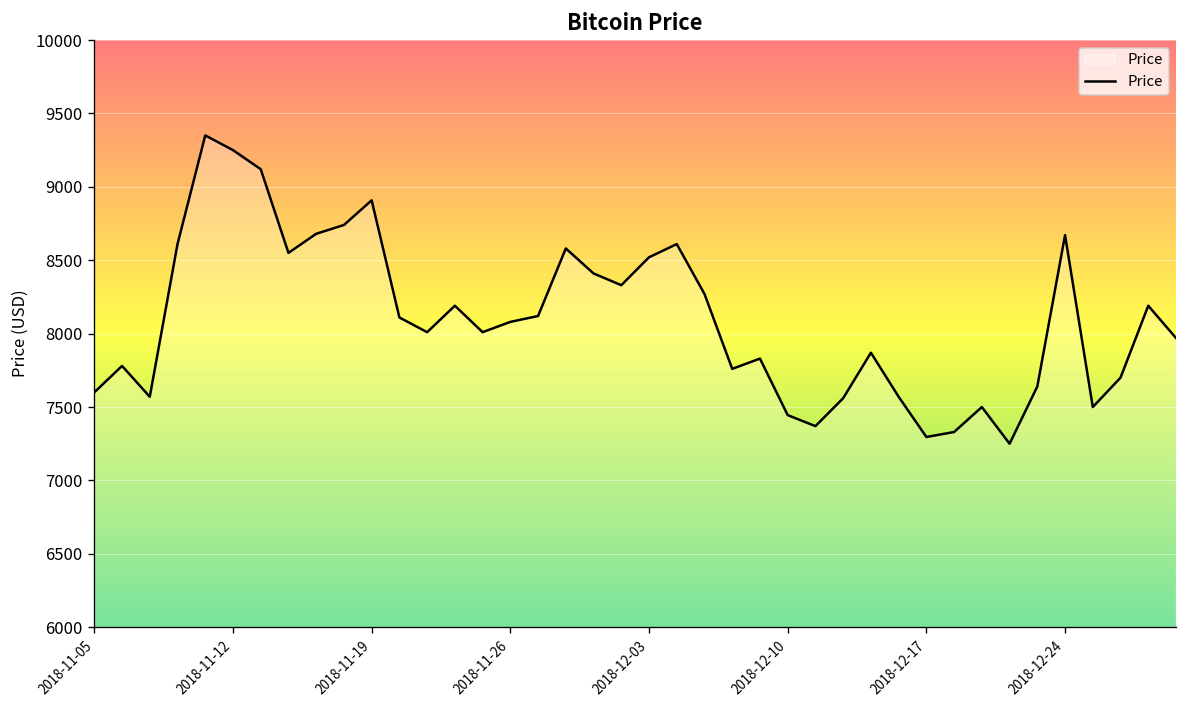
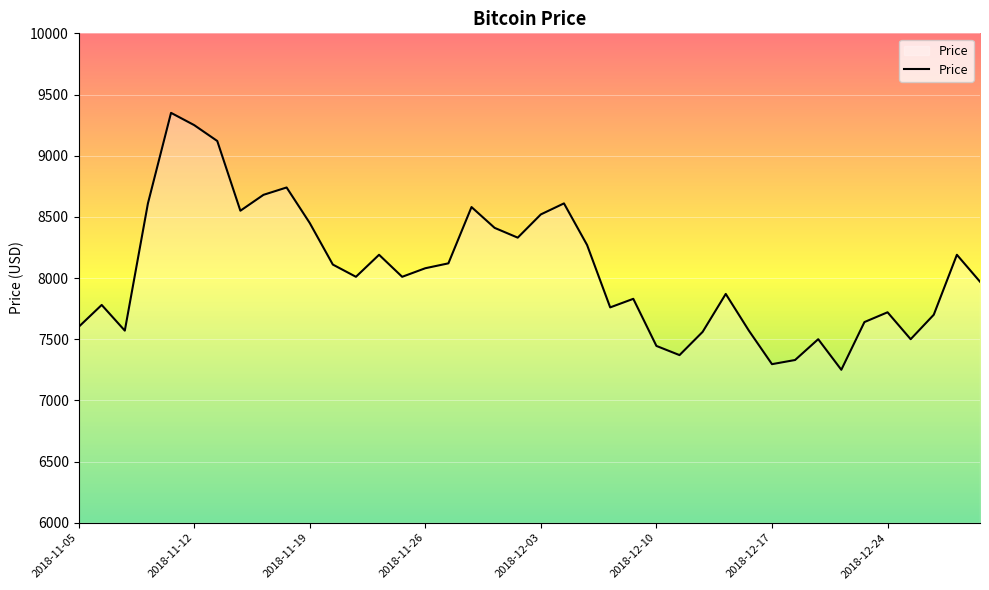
  {
    "2018-11-05": 7600,
    "2018-11-12": 9250,
-   "2018-11-19": 8910,
+   "2018-11-19": 8450,
    "2018-11-26": 8080,
    "2018-12-03": 8520,
    "2018-12-10": 7450,
    "2018-12-17": 7300,
-   "2018-12-24": 8670
+   "2018-12-24": 7720
  }
